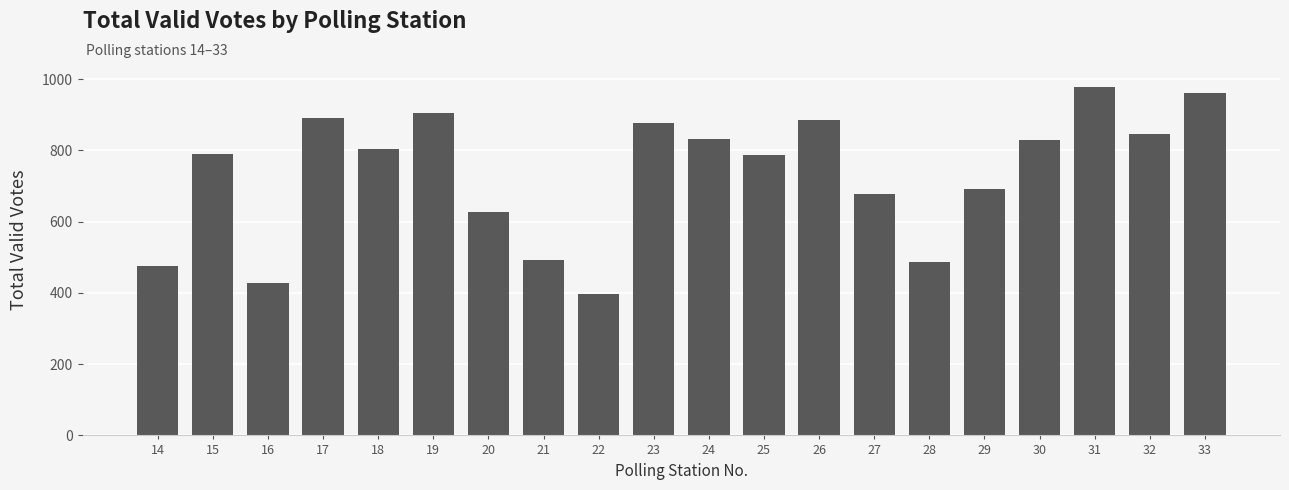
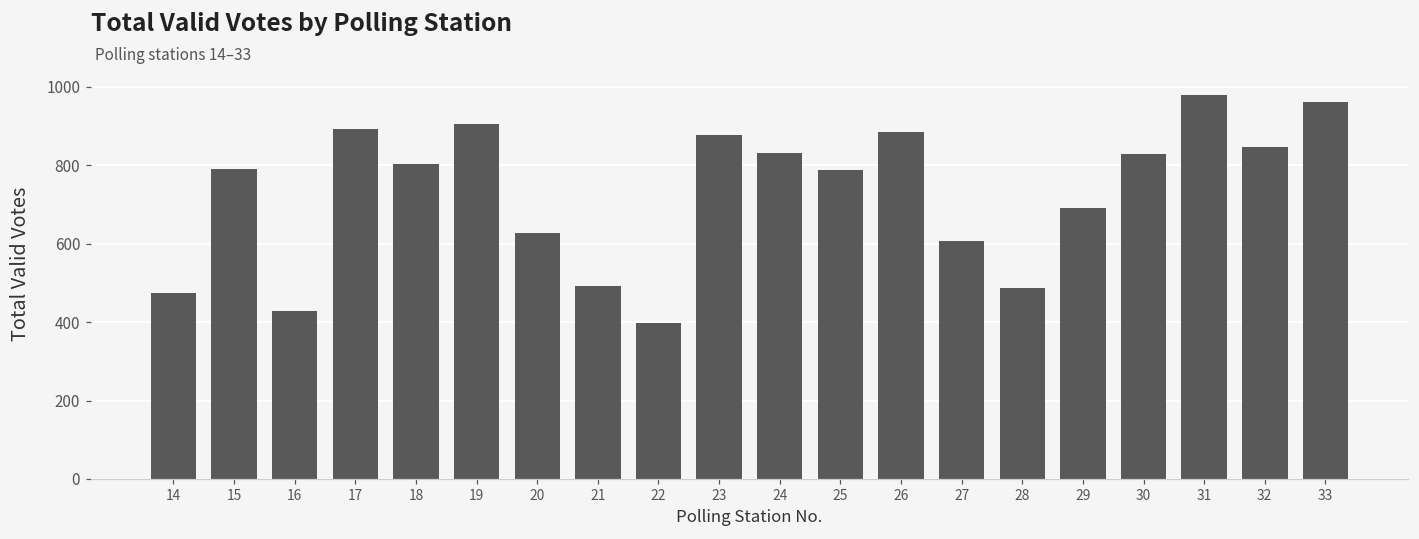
  {
    "14": 480,
    "15": 790,
    "16": 430,
    "17": 890,
    "18": 800,
    "19": 910,
    "20": 630,
    "21": 490,
    "22": 400,
    "23": 880,
    "24": 830,
    "25": 790,
    "26": 890,
-   "27": 680,
+   "27": 610,
    "28": 490,
    "29": 690,
    "30": 830,
    "31": 980,
    "32": 850,
    "33": 960
  }
